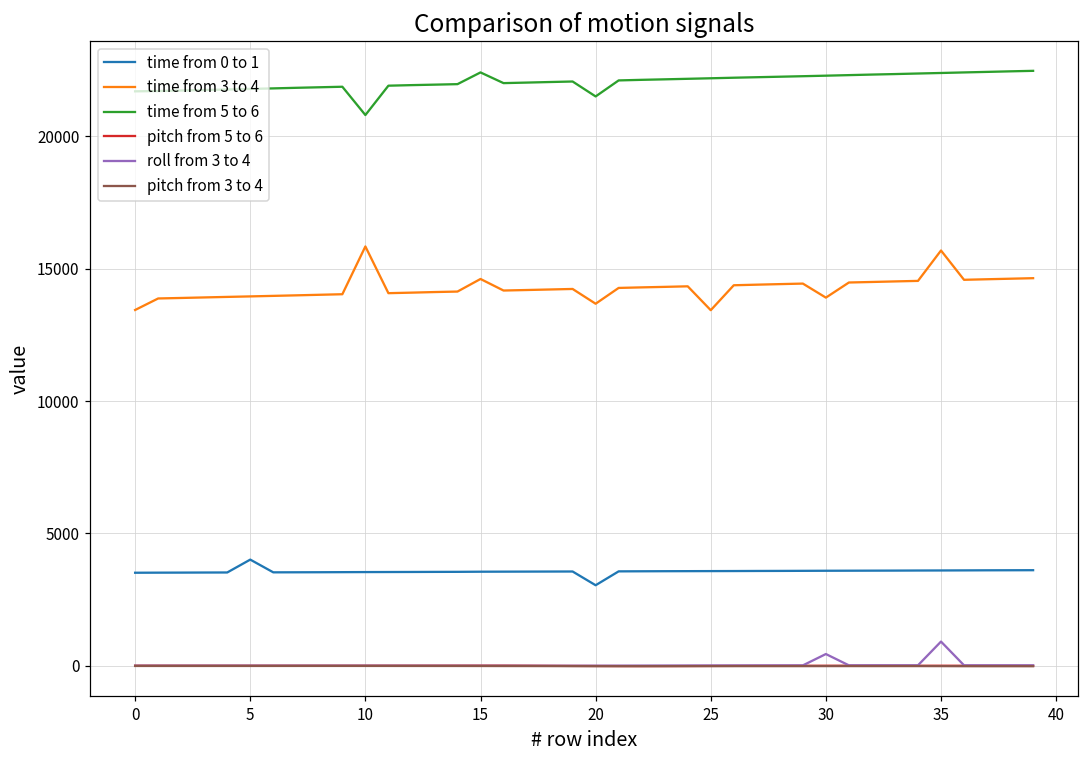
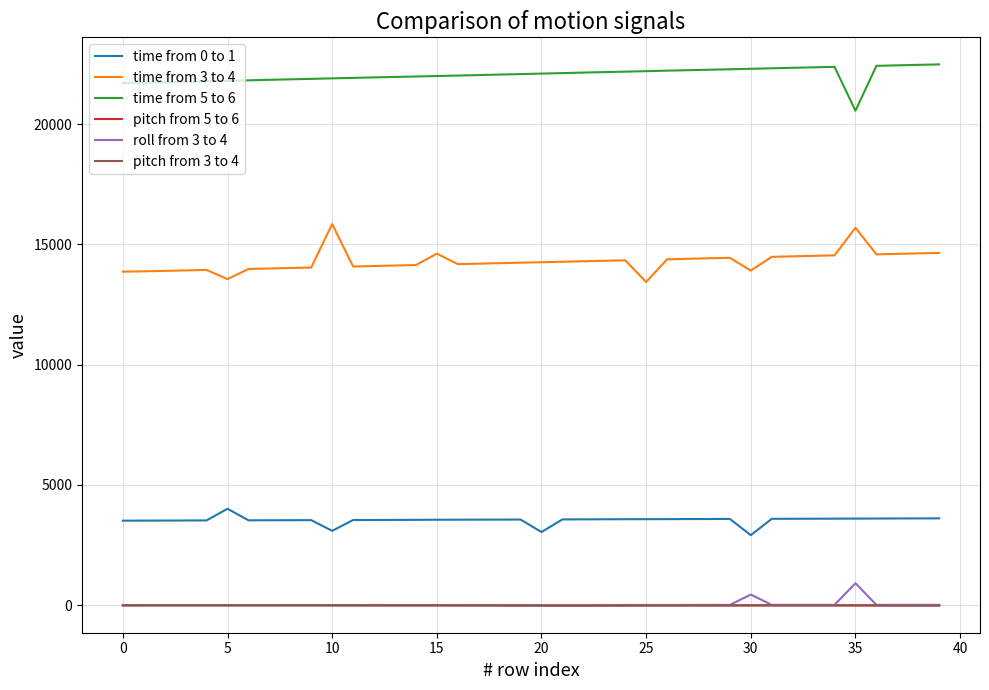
  {
    "time from 0 to 1": {
      "0": 3500,
      "5": 4000,
-     "10": 3500,
+     "10": 3100,
      "15": 3600,
      "20": 3000,
      "25": 3600,
-     "30": 3600,
+     "30": 2900,
      "35": 3600
    },
    "time from 3 to 4": {
-     "0": 13400,
-     "5": 14000,
+     "0": 13900,
+     "5": 13600,
      "10": 15800,
      "15": 14600,
-     "20": 13700,
+     "20": 14300,
      "25": 13400,
      "30": 13900,
      "35": 15700
    },
    "time from 5 to 6": {
-     "10": 20800,
-     "15": 22400,
-     "20": 21500,
+     "10": 21900,
+     "15": 22000,
+     "20": 22100,
      "25": 22200,
      "30": 22300,
-     "35": 22400
+     "35": 20600
    },
    "roll from 3 to 4": {
      "30": 400,
      "35": 900
    }
  }
